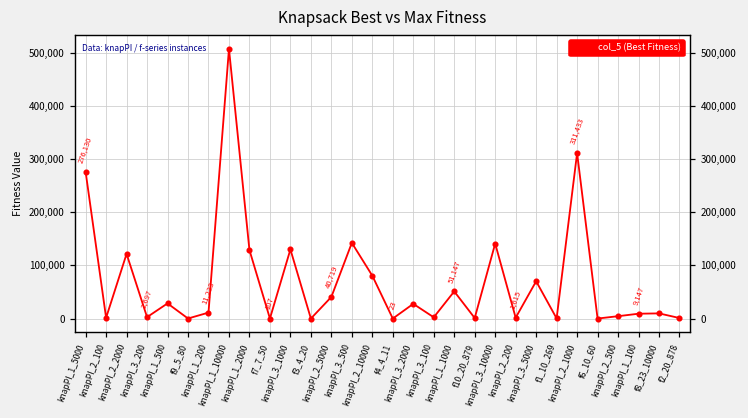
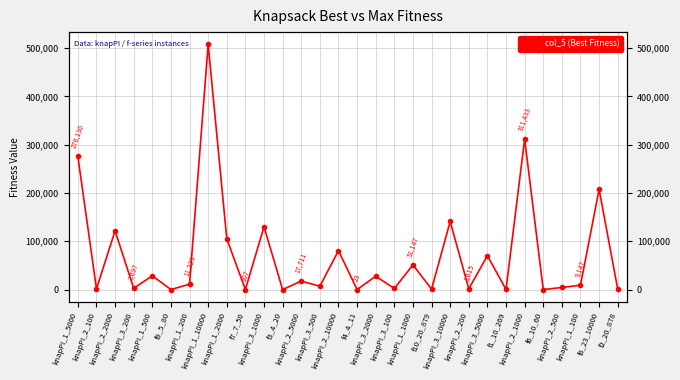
  {
    "knapPI_1_5000": "276,130",
    "knapPI_3_200": "2,697",
    "knapPI_1_200": "11,223",
-   "knapPI_1_2000": "130,000",
+   "knapPI_1_2000": "110,000",
    "f7_7_50": "107",
-   "knapPI_2_5000": "40,719",
-   "knapPI_3_500": "140,000",
+   "knapPI_2_5000": "17,711",
+   "knapPI_3_500": "10,000",
    "f4_4_11": "23",
    "knapPI_1_1000": "51,147",
    "knapPI_2_200": "1,615",
    "knapPI_2_1000": "311,433",
    "knapPI_1_100": "9,147",
-   "f8_23_10000": "10,000"
+   "f8_23_10000": "210,000"
  }
